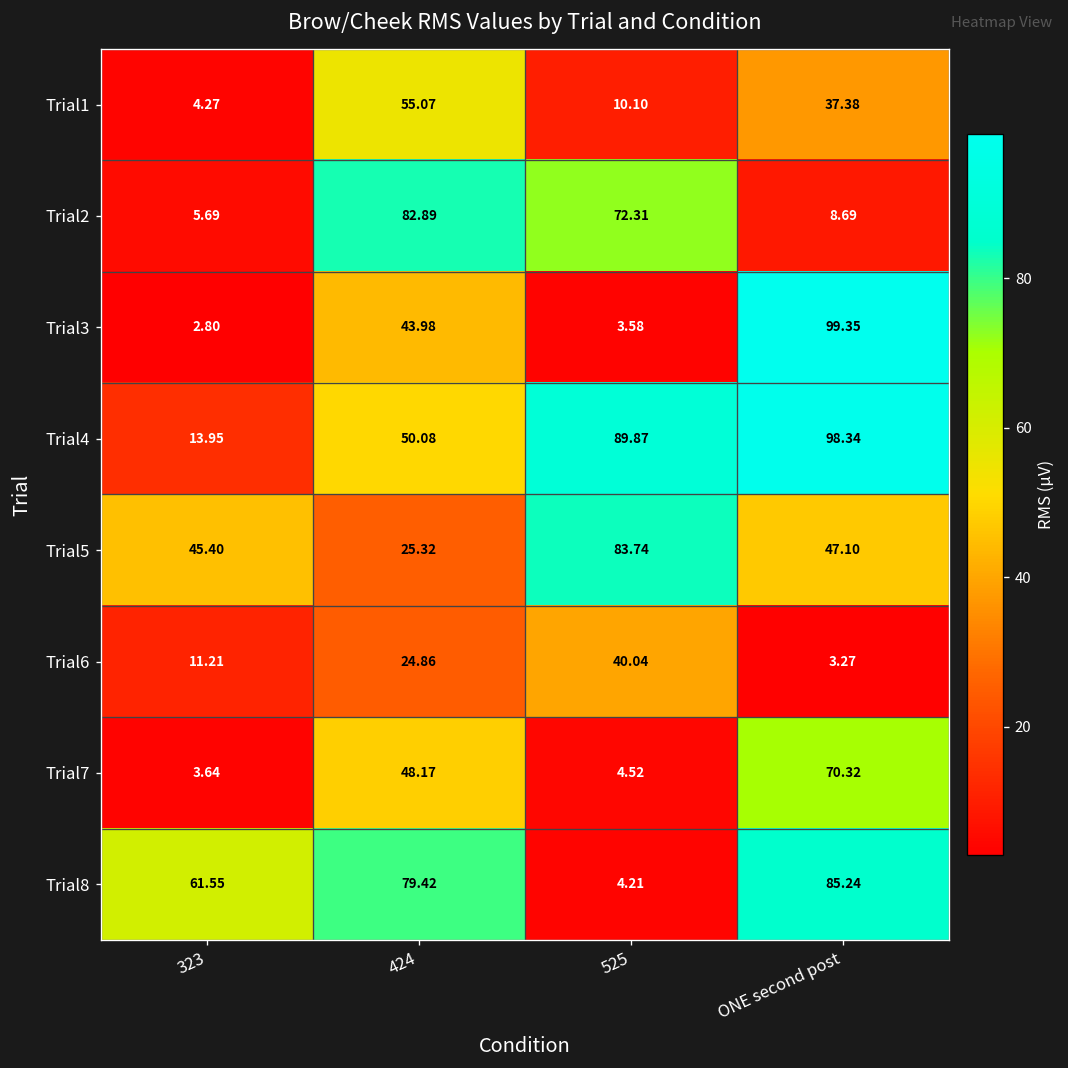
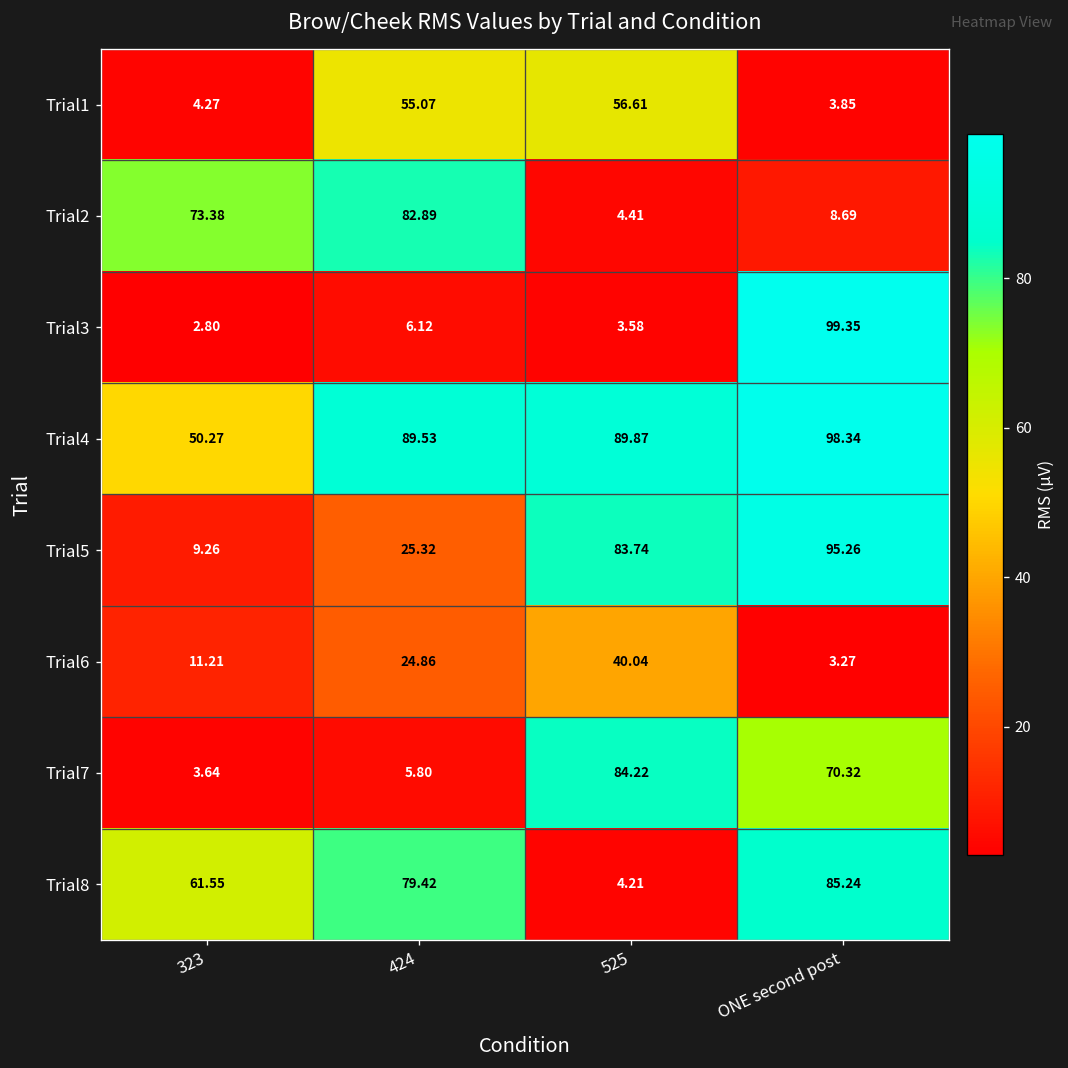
  {
    "Trial1": {
      "323": 4.27,
      "424": 55.07,
-     "525": 10.10,
-     "ONE second post": 37.38
+     "525": 56.61,
+     "ONE second post": 3.85
    },
    "Trial2": {
-     "323": 5.69,
+     "323": 73.38,
      "424": 82.89,
-     "525": 72.31,
+     "525": 4.41,
      "ONE second post": 8.69
    },
    "Trial3": {
      "323": 2.80,
-     "424": 43.98,
+     "424": 6.12,
      "525": 3.58,
      "ONE second post": 99.35
    },
    "Trial4": {
-     "323": 13.95,
-     "424": 50.08,
+     "323": 50.27,
+     "424": 89.53,
      "525": 89.87,
      "ONE second post": 98.34
    },
    "Trial5": {
-     "323": 45.40,
+     "323": 9.26,
      "424": 25.32,
      "525": 83.74,
-     "ONE second post": 47.10
+     "ONE second post": 95.26
    },
    "Trial6": {
      "323": 11.21,
      "424": 24.86,
      "525": 40.04,
      "ONE second post": 3.27
    },
    "Trial7": {
      "323": 3.64,
-     "424": 48.17,
-     "525": 4.52,
+     "424": 5.80,
+     "525": 84.22,
      "ONE second post": 70.32
    },
    "Trial8": {
      "323": 61.55,
      "424": 79.42,
      "525": 4.21,
      "ONE second post": 85.24
    }
  }
